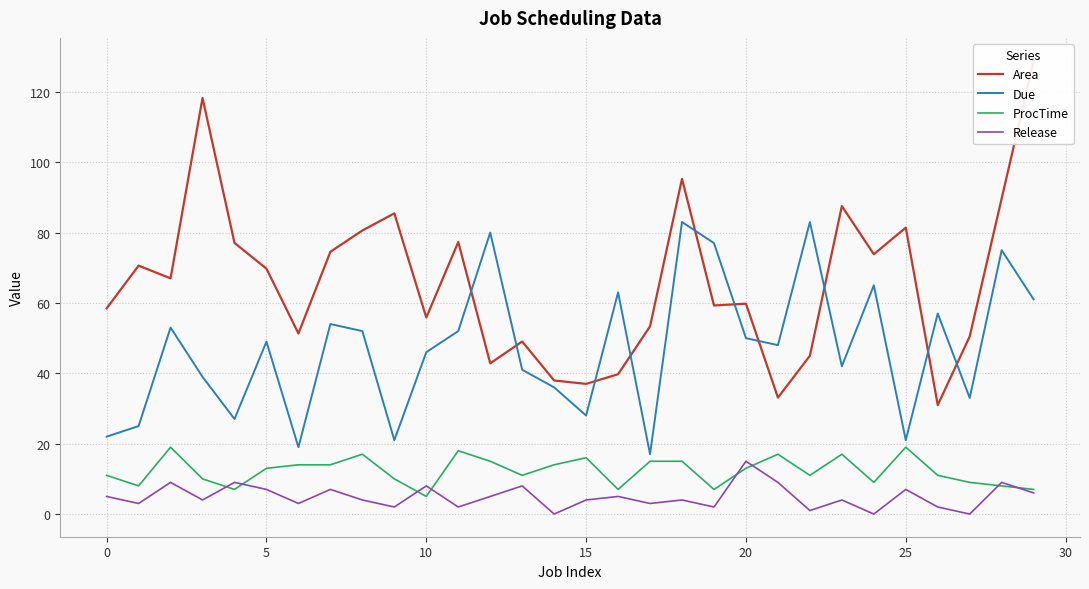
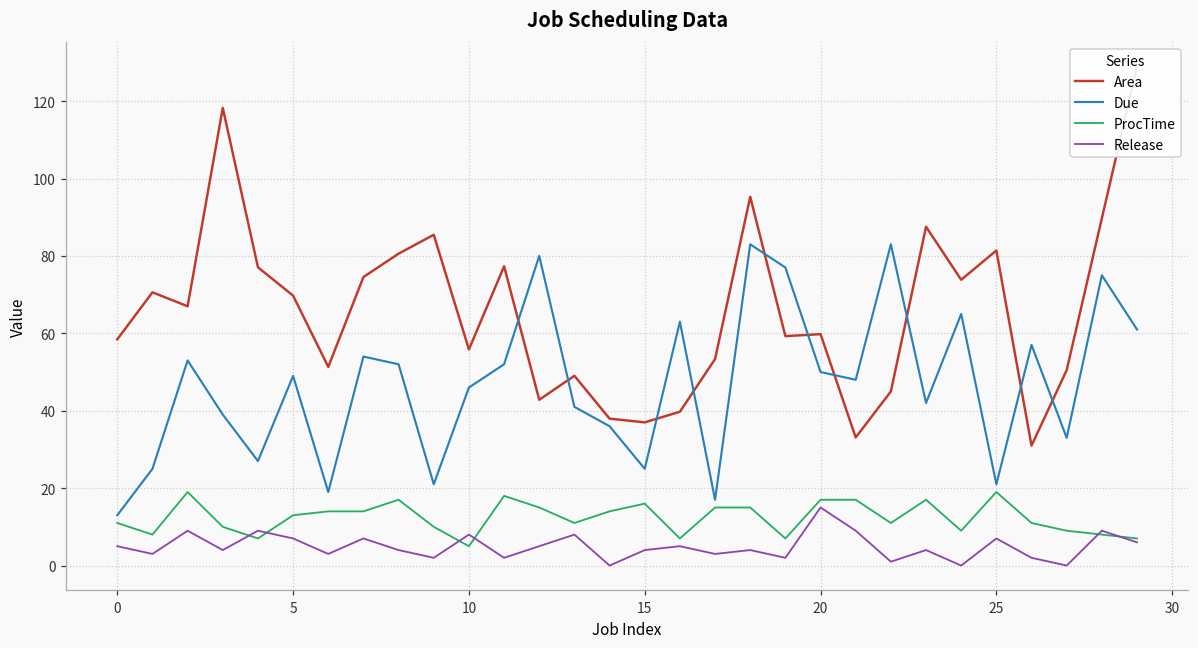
  {
    "Area": {
      "0": 58,
      "5": 70,
      "10": 56,
      "15": 37,
      "20": 60,
      "25": 81
    },
    "Due": {
-     "0": 22,
+     "0": 13,
      "5": 49,
      "10": 46,
-     "15": 28,
+     "15": 25,
      "20": 50,
      "25": 21
    },
    "ProcTime": {
      "0": 11,
      "5": 13,
      "10": 5,
      "15": 16,
-     "20": 13,
+     "20": 17,
      "25": 19
    },
    "Release": {
      "0": 5,
      "5": 7,
      "10": 8,
      "15": 4,
      "20": 15,
      "25": 7
    }
  }
